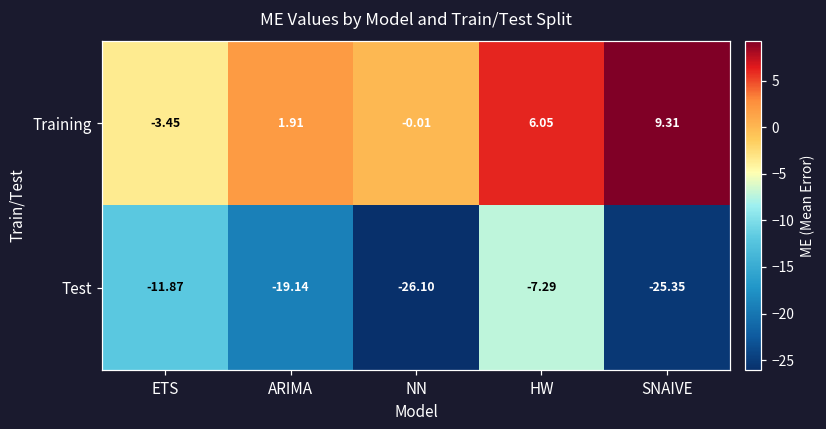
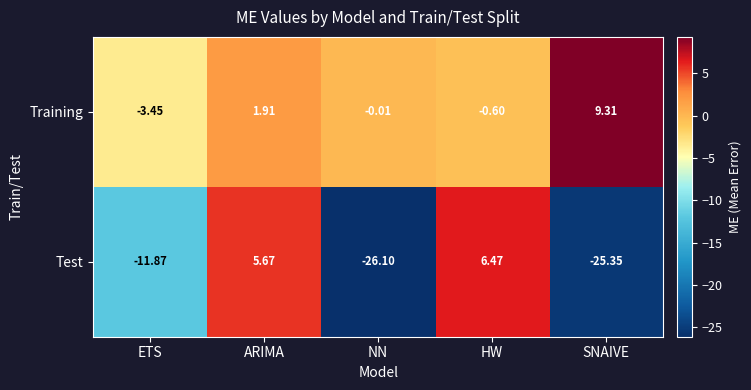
  {
    "Training": {
      "ETS": -3.45,
      "ARIMA": 1.91,
      "NN": -0.01,
-     "HW": 6.05,
+     "HW": -0.60,
      "SNAIVE": 9.31
    },
    "Test": {
      "ETS": -11.87,
-     "ARIMA": -19.14,
+     "ARIMA": 5.67,
      "NN": -26.10,
-     "HW": -7.29,
+     "HW": 6.47,
      "SNAIVE": -25.35
    }
  }
